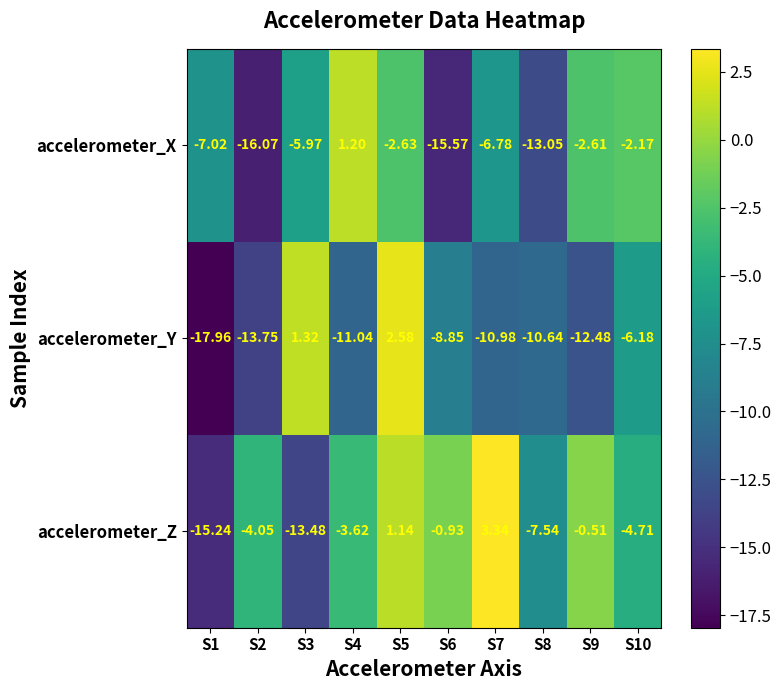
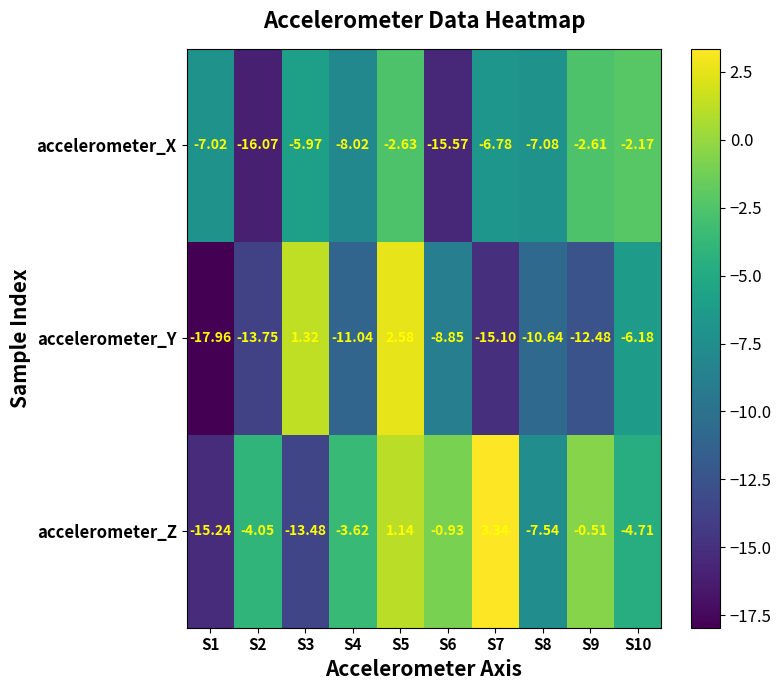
  {
    "accelerometer_X": {
      "S1": -7.02,
      "S2": -16.07,
      "S3": -5.97,
-     "S4": 1.20,
+     "S4": -8.02,
      "S5": -2.63,
      "S6": -15.57,
      "S7": -6.78,
-     "S8": -13.05,
+     "S8": -7.08,
      "S9": -2.61,
      "S10": -2.17
    },
    "accelerometer_Y": {
      "S1": -17.96,
      "S2": -13.75,
      "S3": 1.32,
      "S4": -11.04,
      "S6": -8.85,
-     "S7": -10.98,
+     "S7": -15.10,
      "S8": -10.64,
      "S9": -12.48,
      "S10": -6.18
    },
    "accelerometer_Z": {
      "S1": -15.24,
      "S2": -4.05,
      "S3": -13.48,
      "S4": -3.62,
      "S5": 1.14,
      "S6": -0.93,
      "S8": -7.54,
      "S9": -0.51,
      "S10": -4.71
    }
  }
